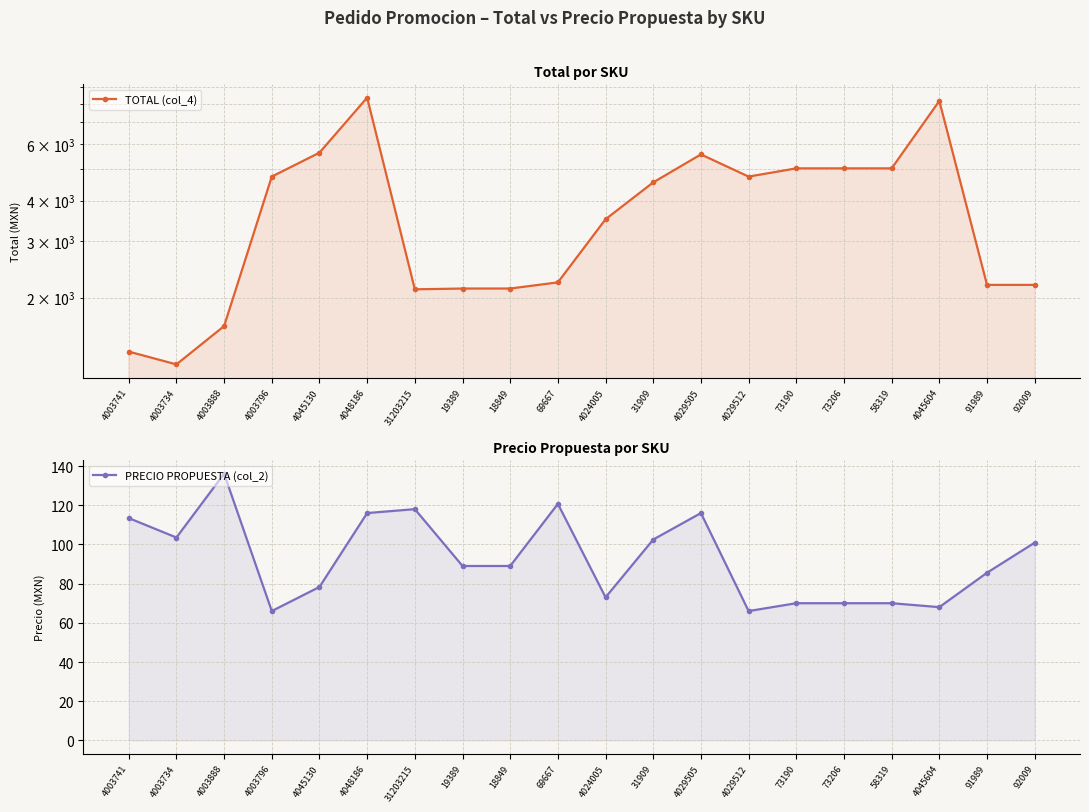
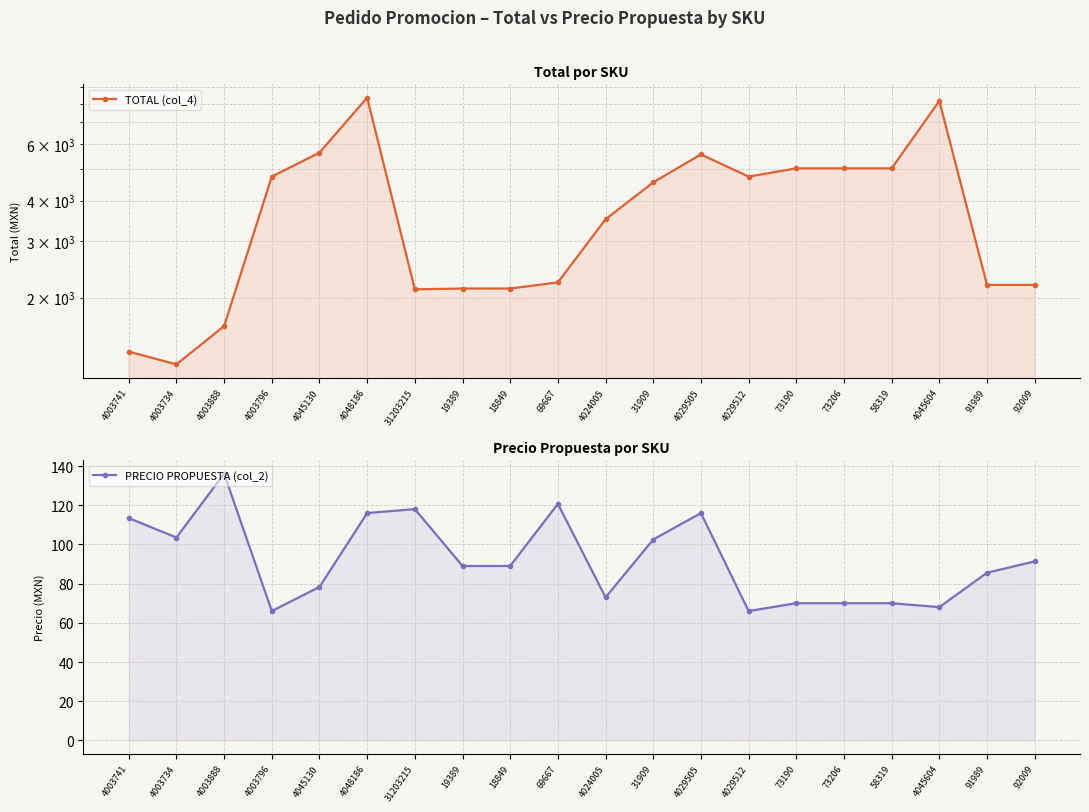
  {
    "Precio Propuesta por SKU": {
      "4003741": 113,
      "4003734": 104,
      "4003796": 66,
      "4045130": 78,
      "4048186": 116,
      "31203215": 118,
      "19389": 89,
      "18849": 89,
      "69667": 121,
      "4024005": 73,
      "31909": 103,
      "4029505": 116,
      "4029512": 66,
      "73190": 70,
      "73206": 70,
      "58319": 70,
      "4045604": 68,
      "91989": 86,
-     "92009": 101
+     "92009": 91
    }
  }
